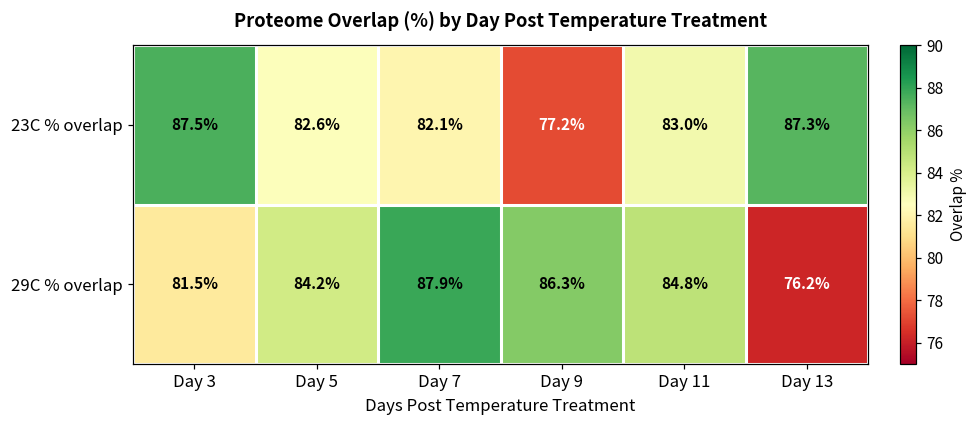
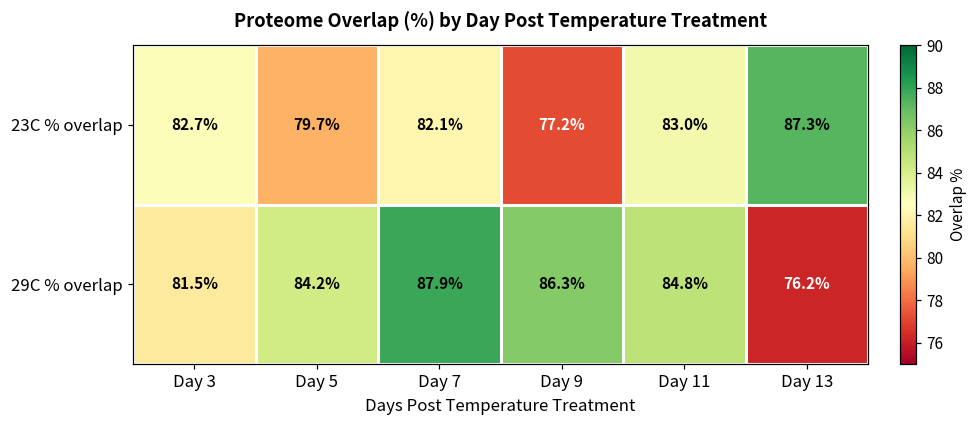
  {
    "23C % overlap": {
-     "Day 3": "87.5%",
-     "Day 5": "82.6%",
+     "Day 3": "82.7%",
+     "Day 5": "79.7%",
      "Day 7": "82.1%",
      "Day 9": "77.2%",
      "Day 11": "83.0%",
      "Day 13": "87.3%"
    },
    "29C % overlap": {
      "Day 3": "81.5%",
      "Day 5": "84.2%",
      "Day 7": "87.9%",
      "Day 9": "86.3%",
      "Day 11": "84.8%",
      "Day 13": "76.2%"
    }
  }
